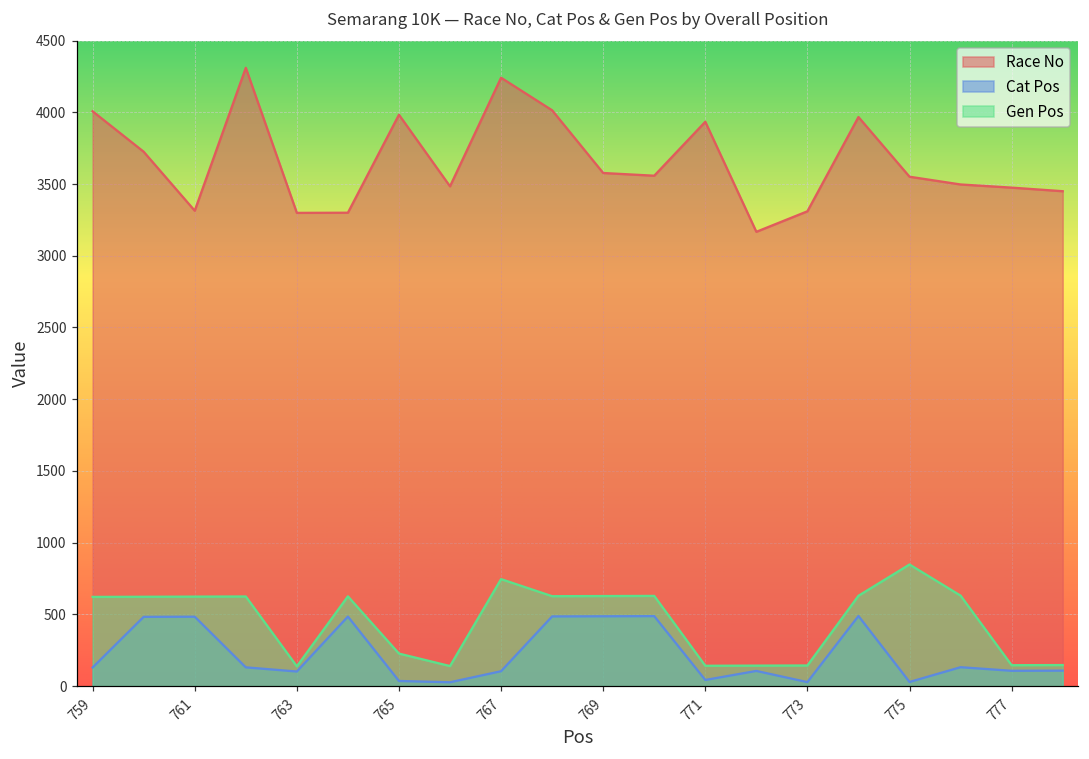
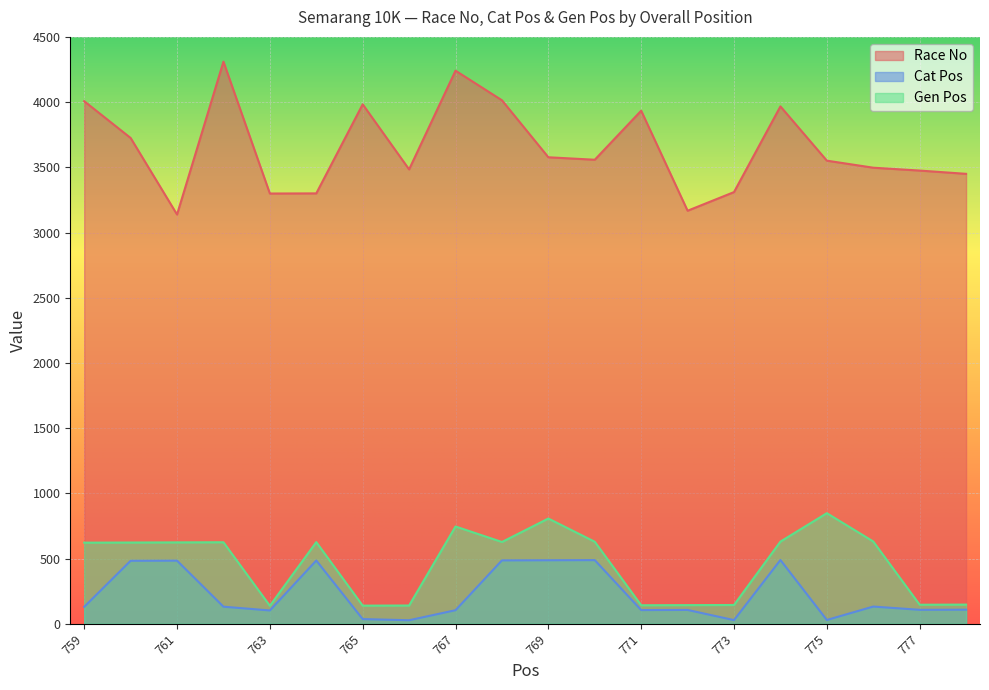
  {
    "Race No": {
      "759": 4010,
-     "761": 3310,
+     "761": 3140,
      "763": 3300,
      "765": 3980,
      "767": 4240,
      "769": 3580,
      "771": 3930,
      "773": 3310,
      "775": 3550,
      "777": 3480
    },
    "Cat Pos": {
      "759": 130,
      "761": 480,
      "763": 100,
      "765": 40,
      "767": 100,
      "769": 490,
-     "771": 40,
+     "771": 110,
      "773": 30,
      "775": 30,
      "777": 110
    },
    "Gen Pos": {
      "759": 620,
      "761": 620,
      "763": 140,
-     "765": 230,
+     "765": 140,
      "767": 750,
-     "769": 630,
+     "769": 810,
      "771": 140,
      "773": 140,
      "775": 850,
      "777": 150
    }
  }
